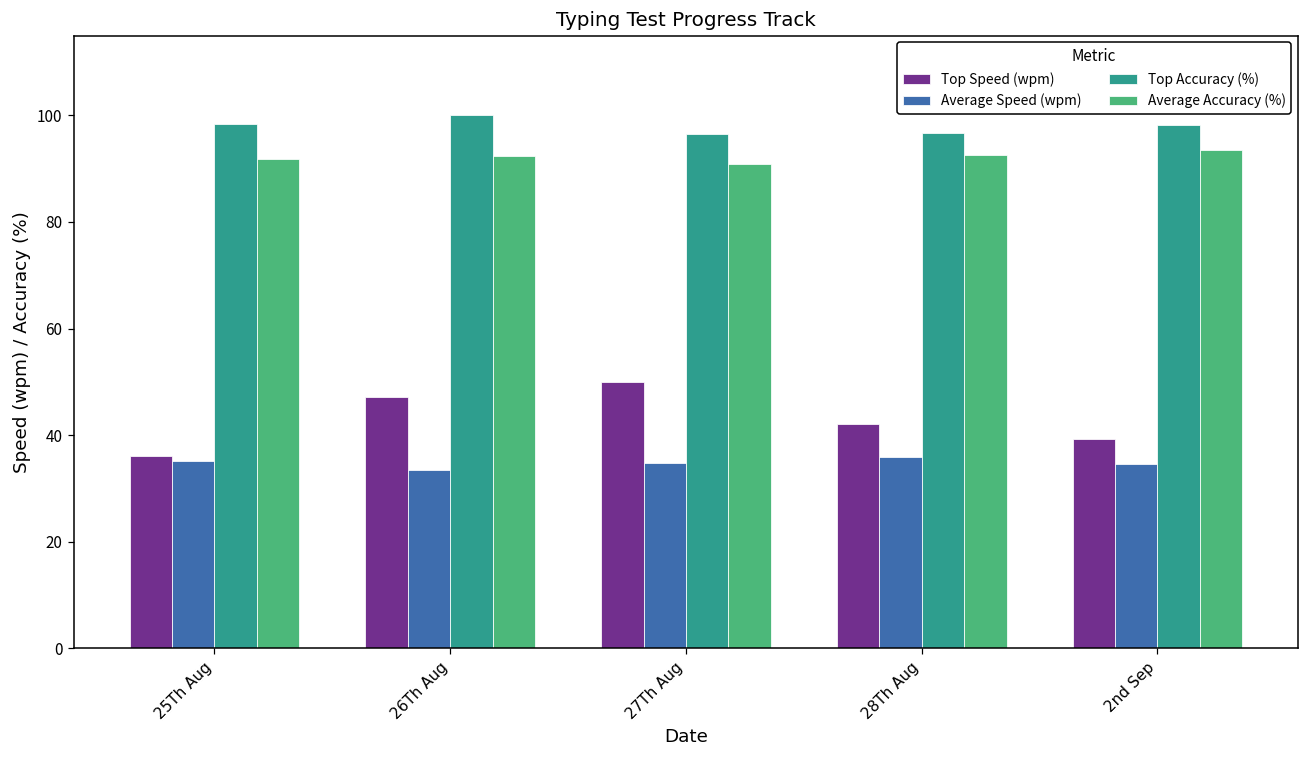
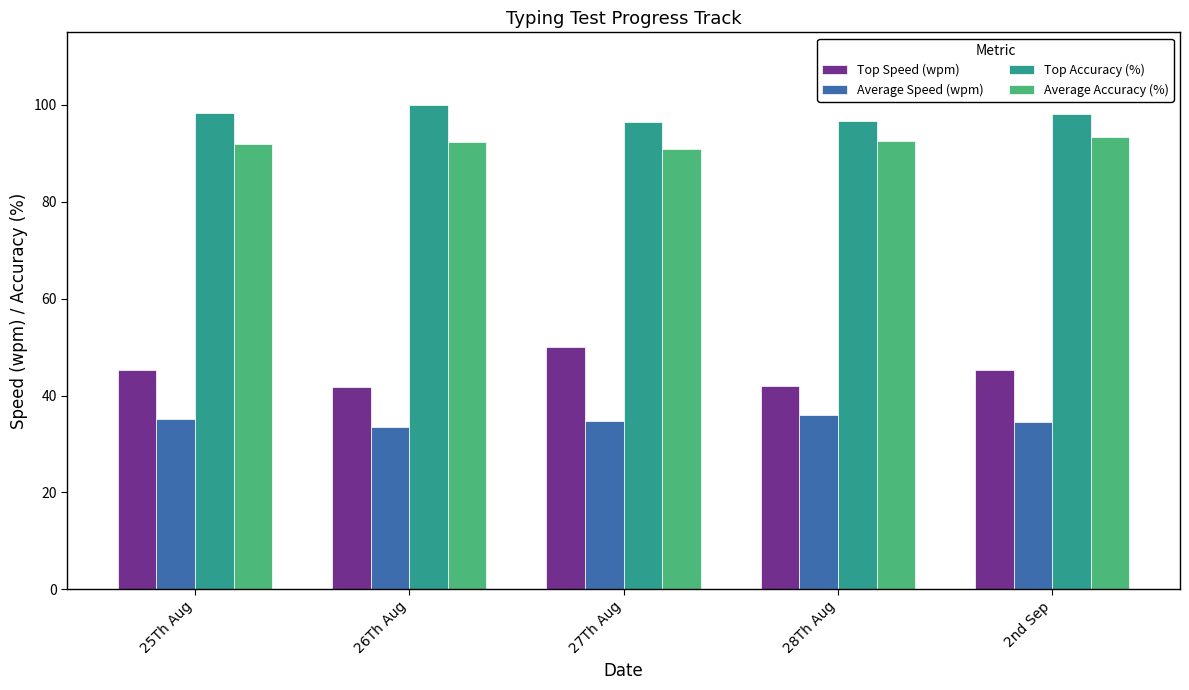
  {
    "Top Speed (wpm)": {
-     "25Th Aug": 36,
-     "26Th Aug": 47,
+     "25Th Aug": 45,
+     "26Th Aug": 42,
      "27Th Aug": 50,
      "28Th Aug": 42,
-     "2nd Sep": 39
+     "2nd Sep": 45
    },
    "Average Speed (wpm)": {
      "25Th Aug": 35,
      "26Th Aug": 34,
      "27Th Aug": 35,
      "28Th Aug": 36,
      "2nd Sep": 35
    }
  }
